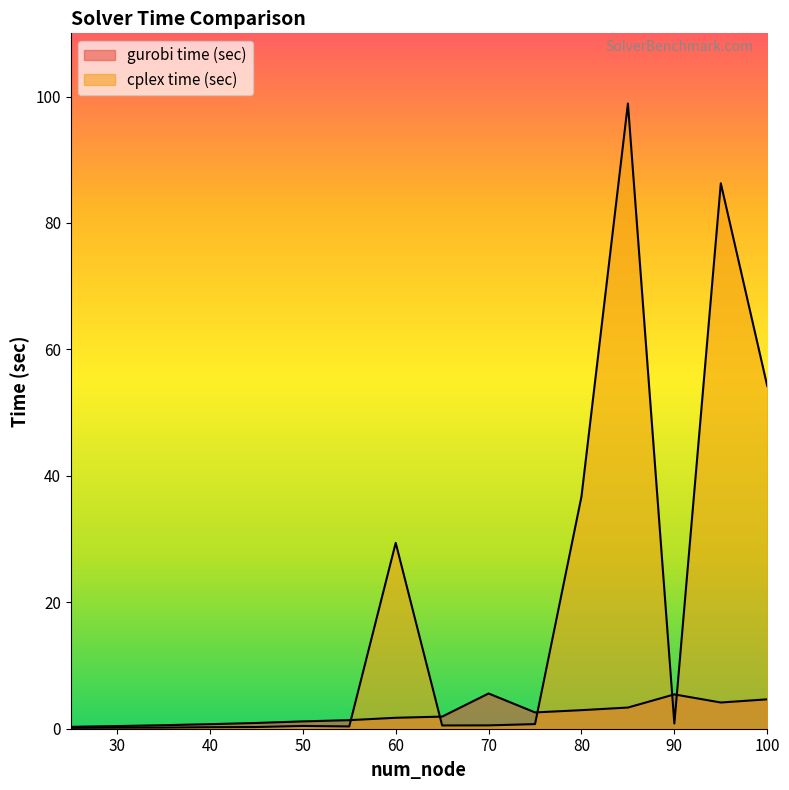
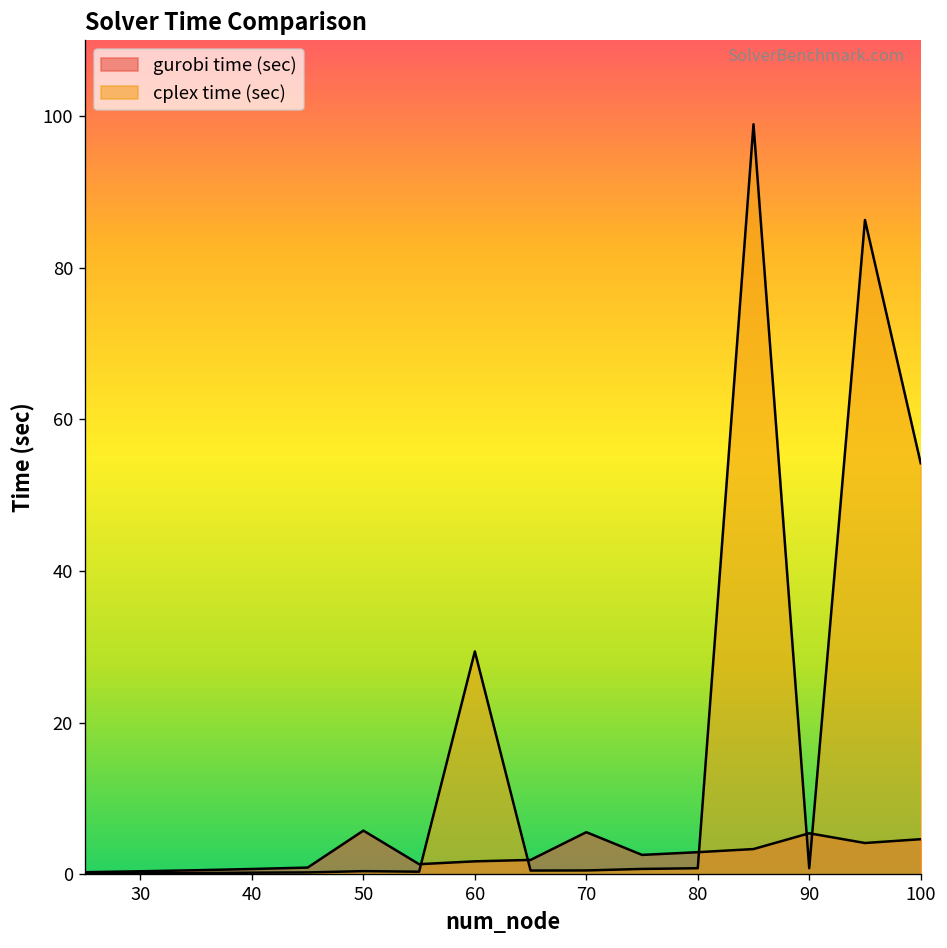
  {
    "gurobi time (sec)": {
      "40": 1,
-     "50": 1,
+     "50": 6,
      "60": 2,
      "70": 6,
      "80": 3,
      "90": 5,
      "100": 5
    },
    "cplex time (sec)": {
      "40": 0,
      "50": 0,
      "60": 29,
      "70": 1,
-     "80": 37,
+     "80": 1,
      "90": 1,
      "100": 54
    }
  }
